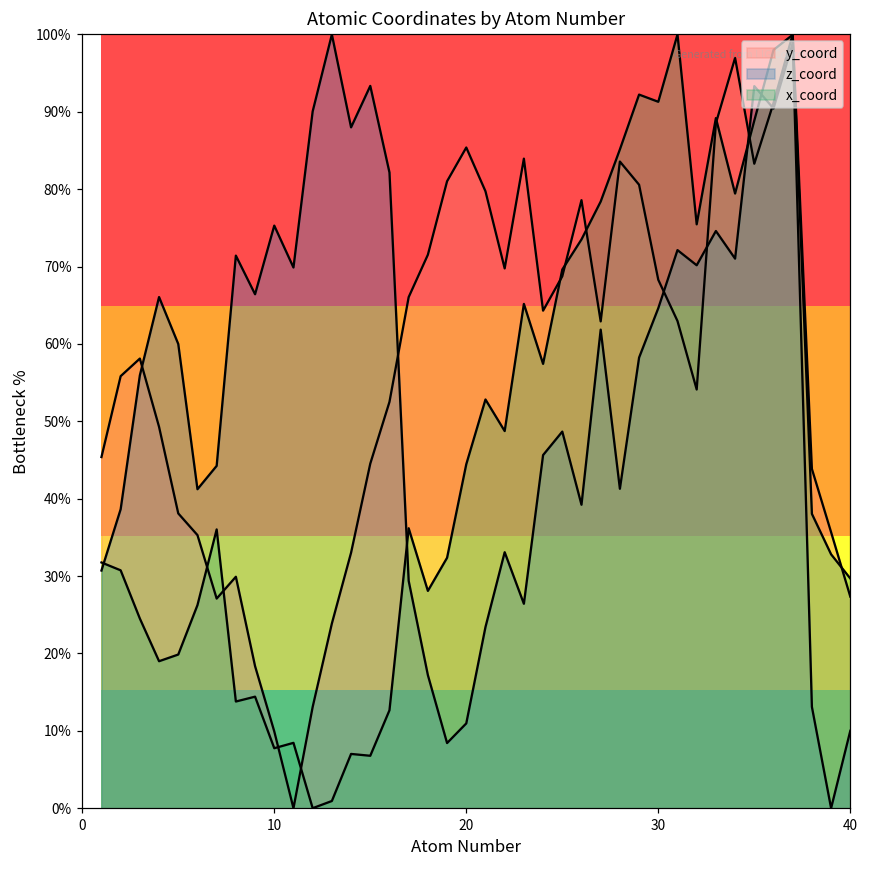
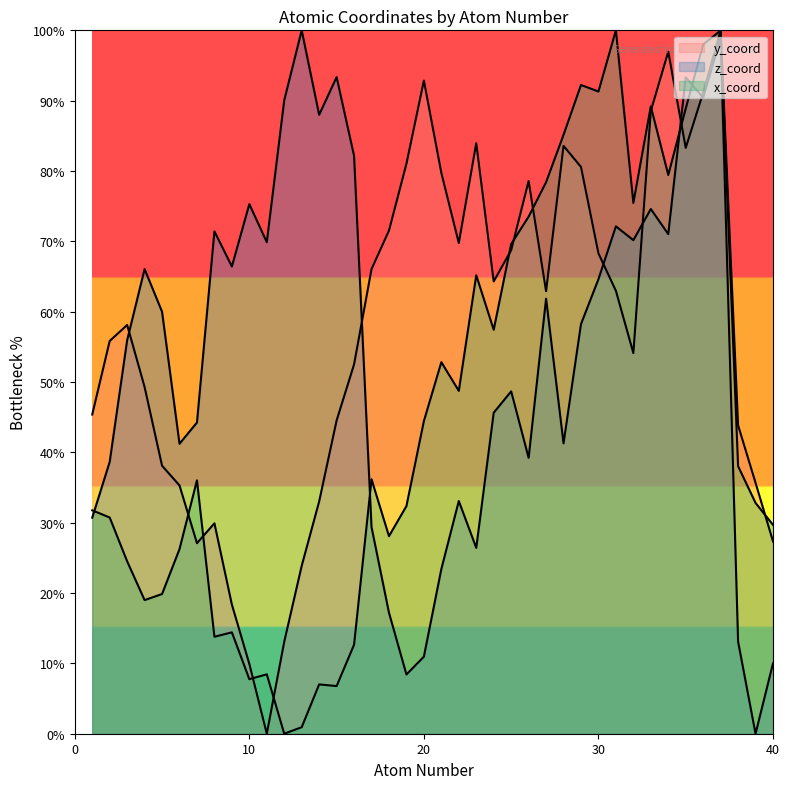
  {
    "y_coord": {
      "10": "10%",
-     "20": "85%",
+     "20": "93%",
      "30": "68%",
      "40": "27%"
    }
  }
